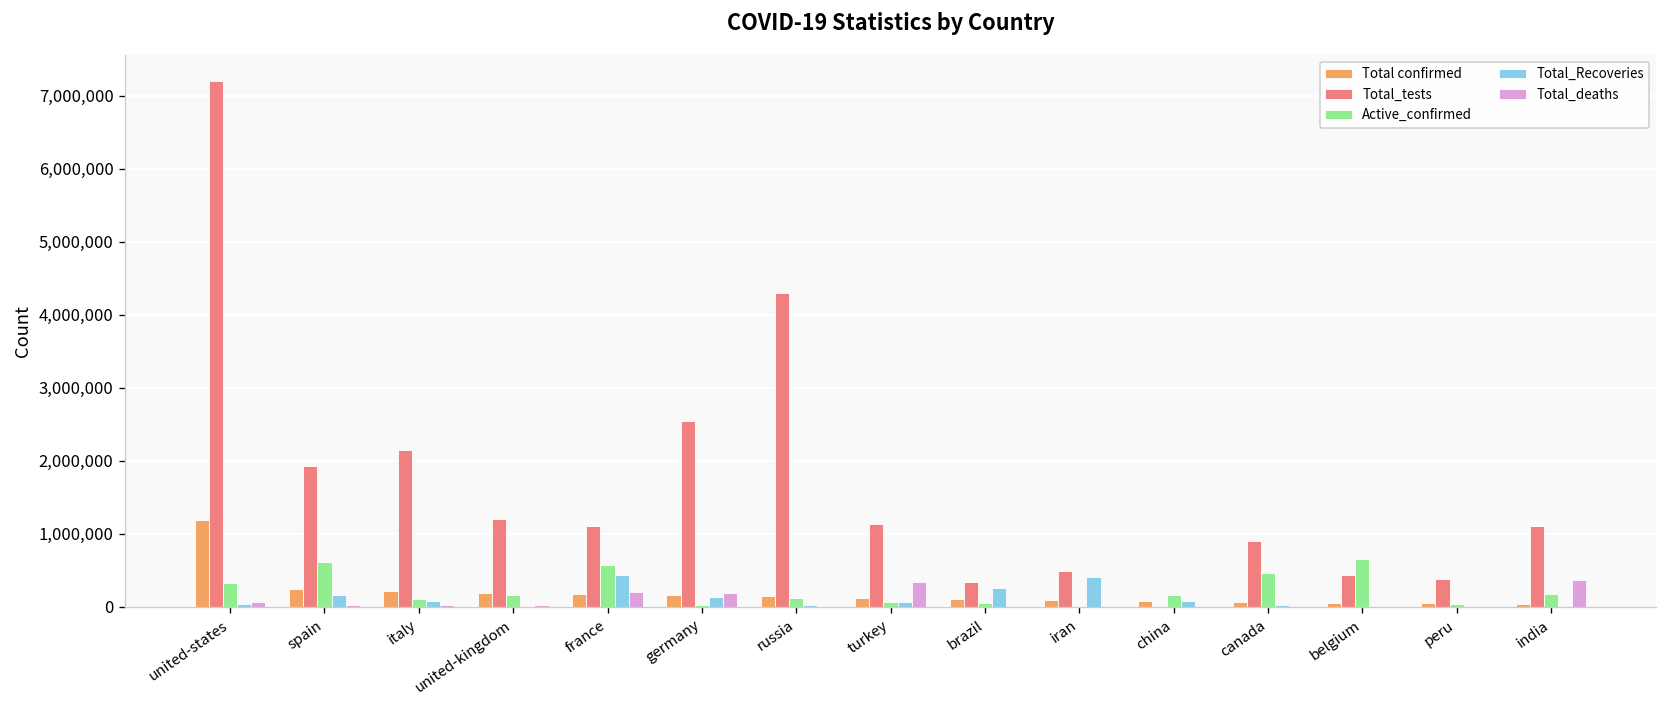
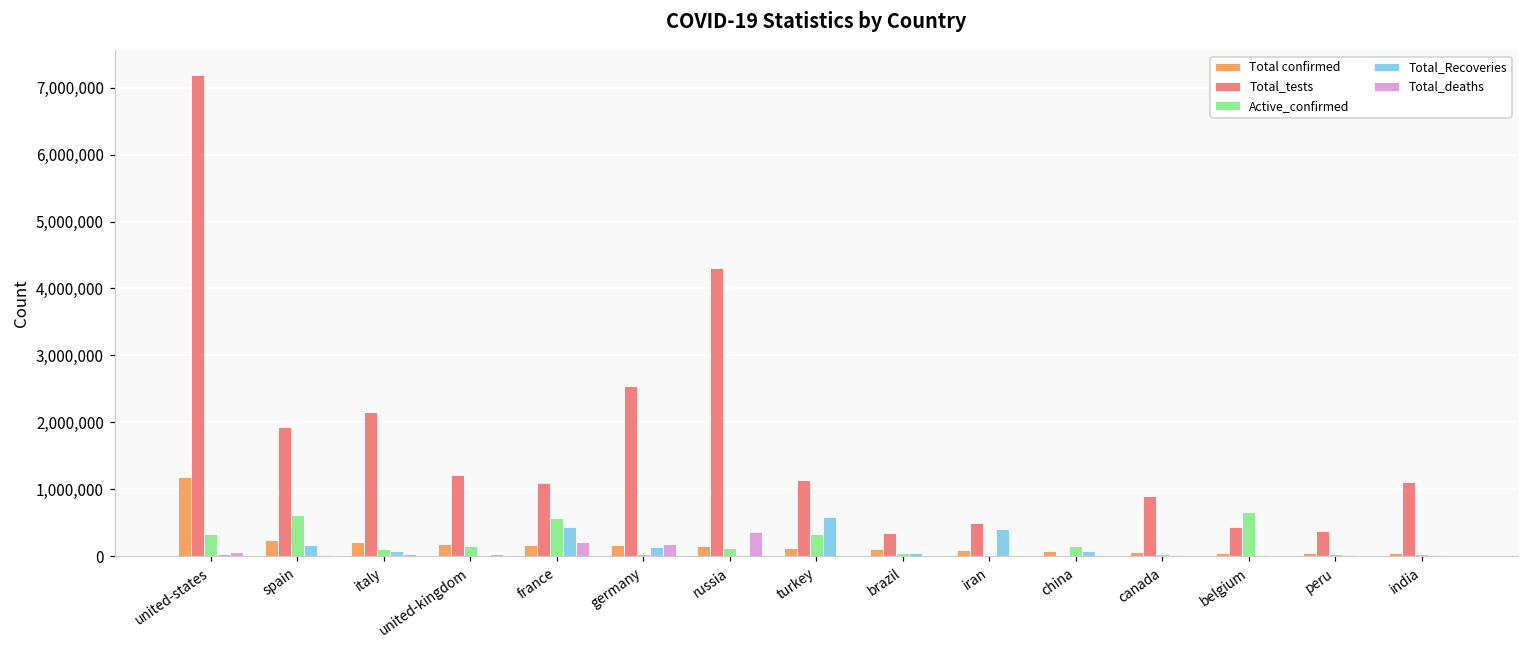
  {
    "Active_confirmed": {
      "united-states": "300,000",
      "spain": "600,000",
      "italy": "100,000",
      "united-kingdom": "200,000",
      "france": "600,000",
      "russia": "100,000",
-     "turkey": "100,000",
+     "turkey": "300,000",
      "brazil": "100,000",
      "china": "200,000",
-     "canada": "500,000",
+     "canada": "0",
      "belgium": "700,000",
-     "india": "200,000"
+     "india": "0"
    },
    "Total_Recoveries": {
      "spain": "200,000",
      "italy": "100,000",
      "france": "400,000",
      "germany": "100,000",
-     "turkey": "100,000",
-     "brazil": "300,000",
+     "turkey": "600,000",
+     "brazil": "0",
      "iran": "400,000",
      "china": "100,000"
    },
    "Total_deaths": {
      "united-states": "100,000",
      "france": "200,000",
      "germany": "200,000",
-     "russia": "0",
-     "turkey": "300,000",
-     "india": "400,000"
+     "russia": "400,000",
+     "turkey": "0",
+     "india": "0"
    }
  }
